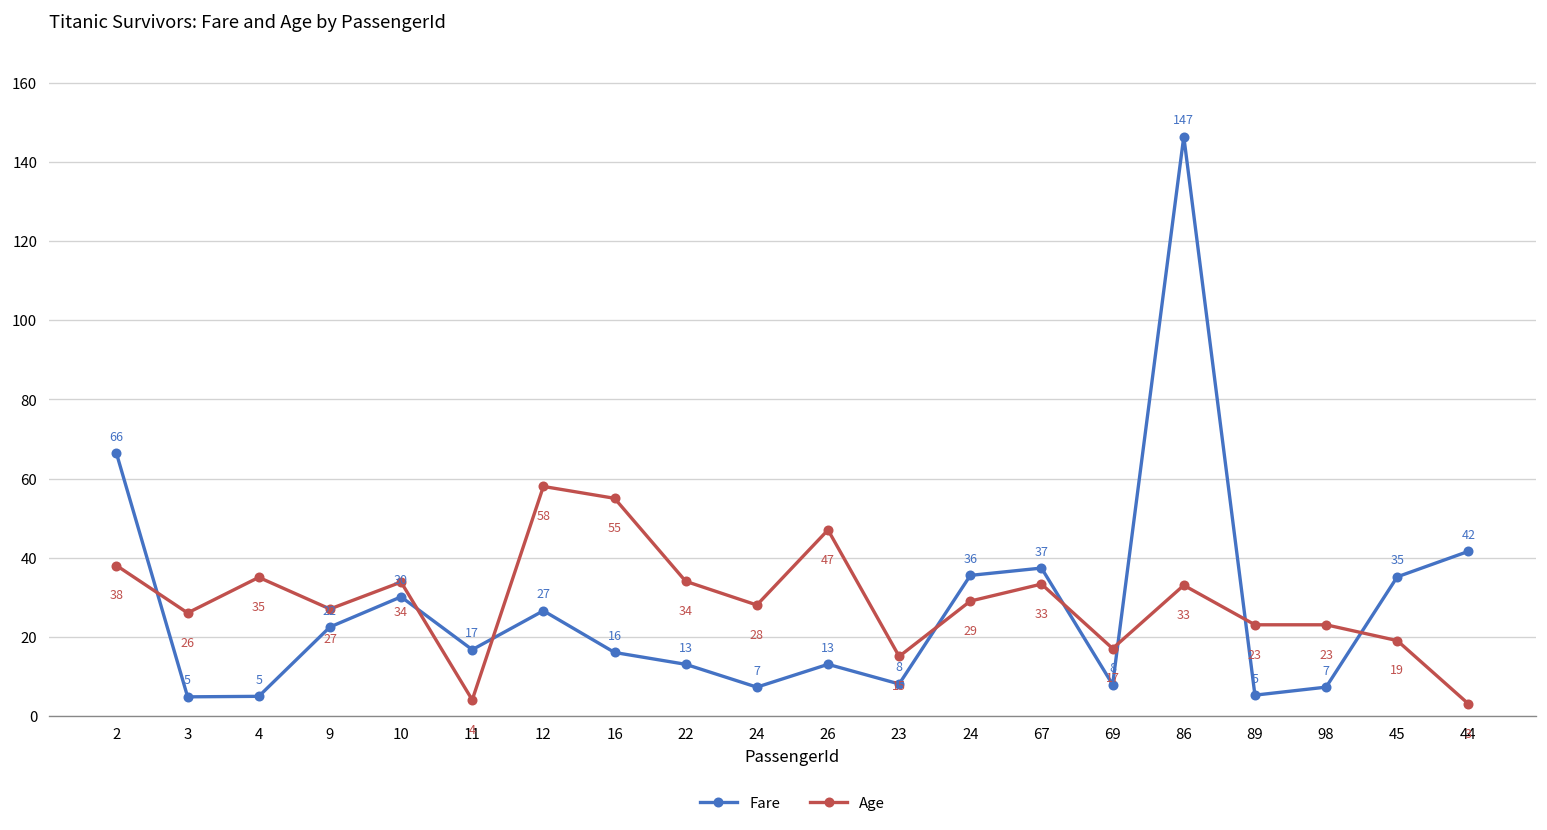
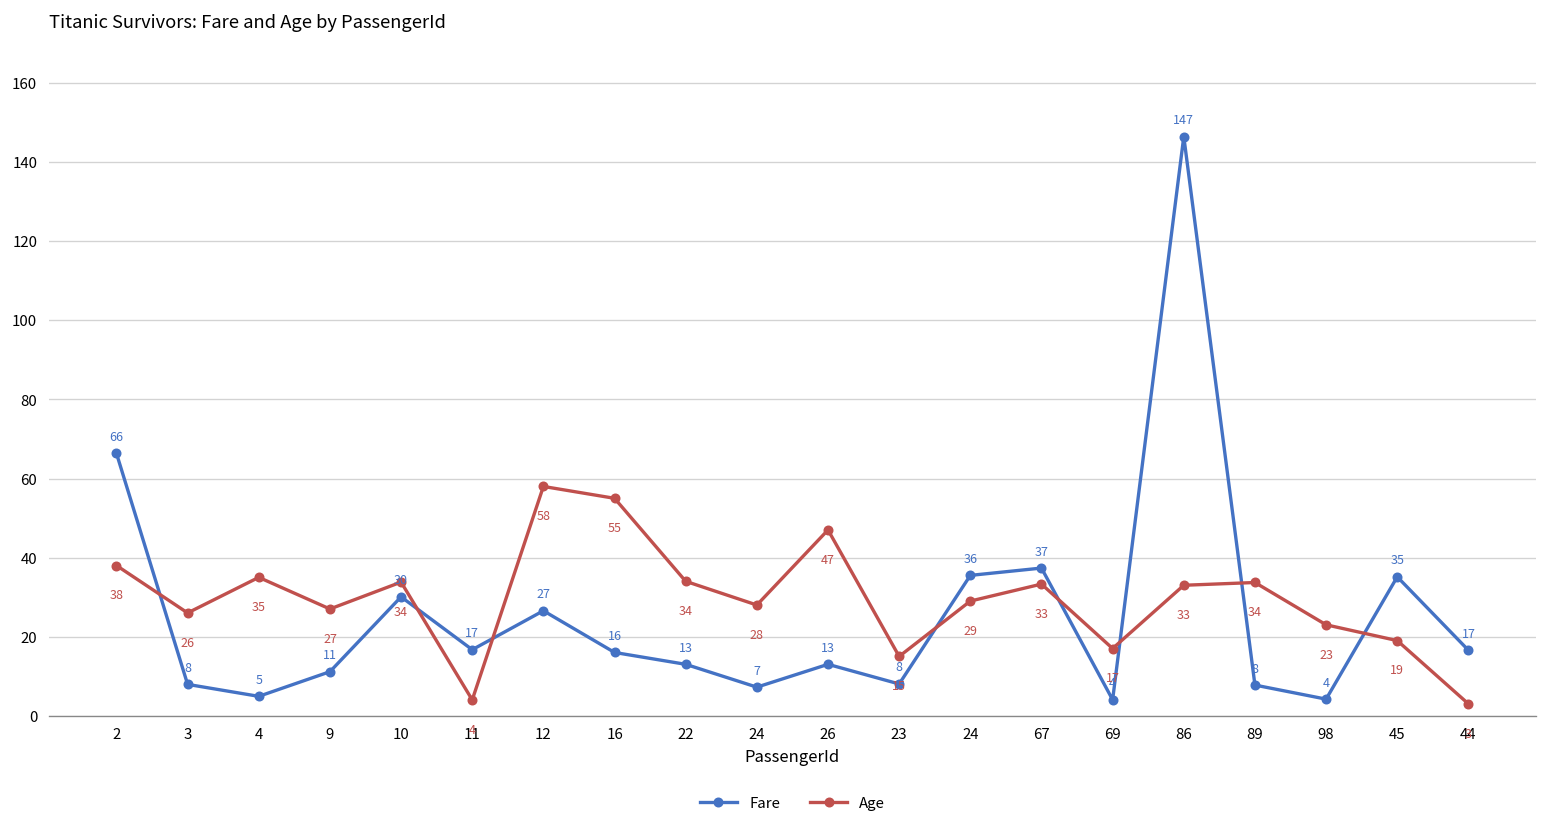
  {
    "Fare": {
      "2": 66,
-     "3": 5,
+     "3": 8,
      "4": 5,
-     "9": 22,
+     "9": 11,
      "11": 17,
      "12": 27,
      "16": 16,
      "22": 13,
      "26": 13,
      "23": 8,
      "67": 37,
-     "69": 8,
+     "69": 4,
      "86": 147,
-     "89": 5,
-     "98": 7,
+     "89": 8,
+     "98": 4,
      "45": 35,
-     "44": 42
+     "44": 17
    },
    "Age": {
      "2": 38,
      "3": 26,
      "4": 35,
      "9": 27,
      "10": 34,
      "11": 4,
      "12": 58,
      "16": 55,
      "22": 34,
      "26": 47,
      "67": 33,
      "86": 33,
-     "89": 23,
+     "89": 34,
      "98": 23,
      "45": 19,
      "44": 3
    }
  }
